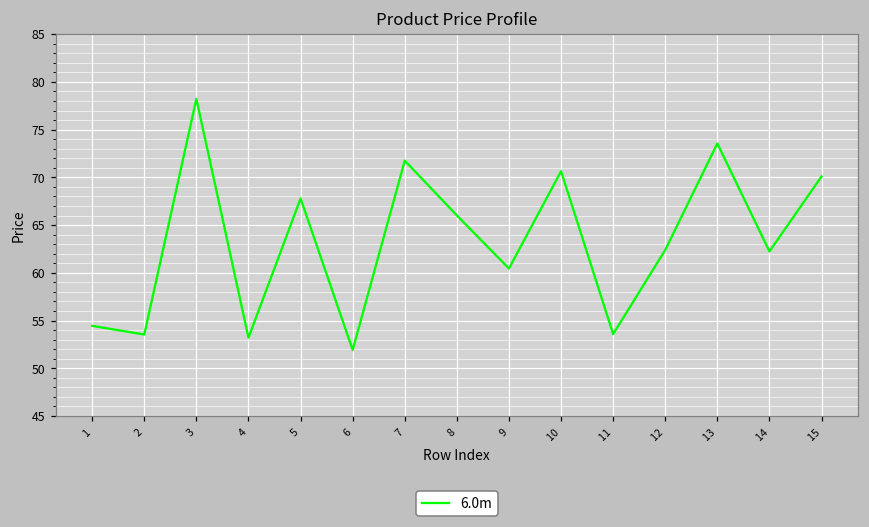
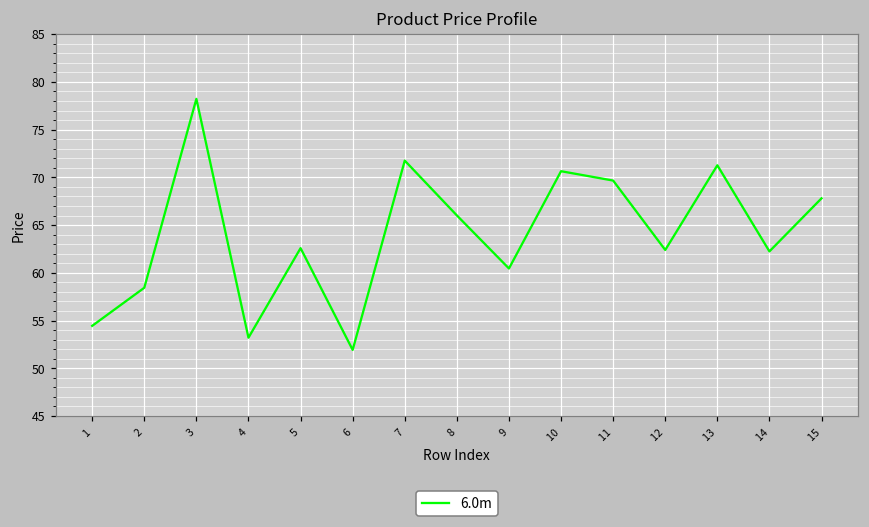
  {
    "1": 54,
-   "2": 54,
+   "2": 58,
    "3": 78,
    "4": 53,
-   "5": 68,
+   "5": 63,
    "6": 52,
    "7": 72,
    "8": 66,
    "9": 60,
    "10": 71,
-   "11": 54,
+   "11": 70,
    "12": 62,
-   "13": 74,
+   "13": 71,
    "14": 62,
-   "15": 70
+   "15": 68
  }
